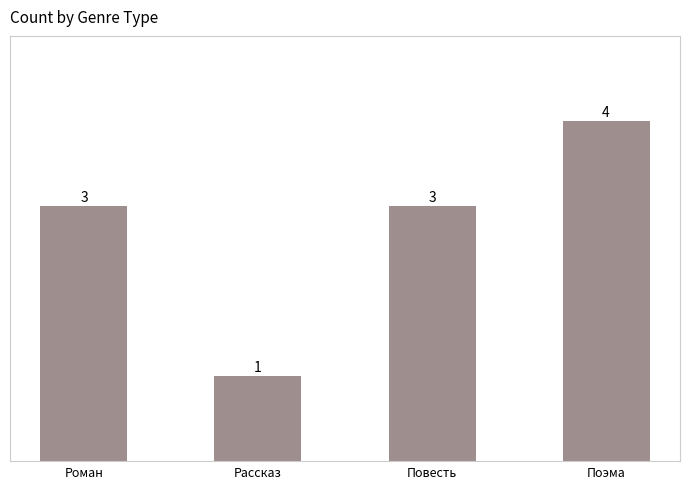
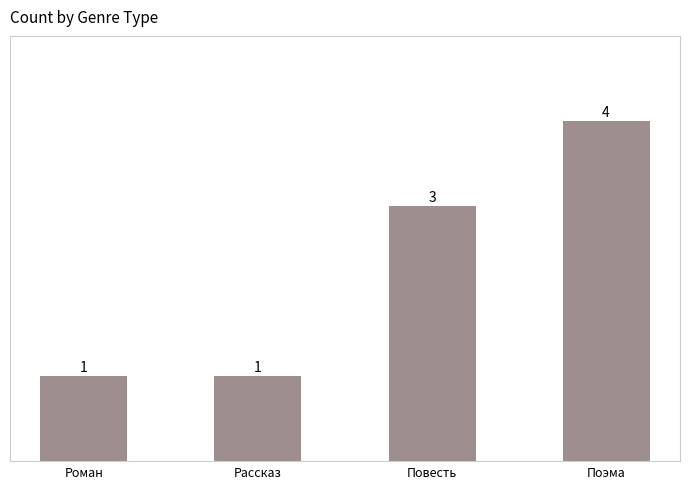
  {
-   "Роман": 3,
+   "Роман": 1,
    "Рассказ": 1,
    "Повесть": 3,
    "Поэма": 4
  }
